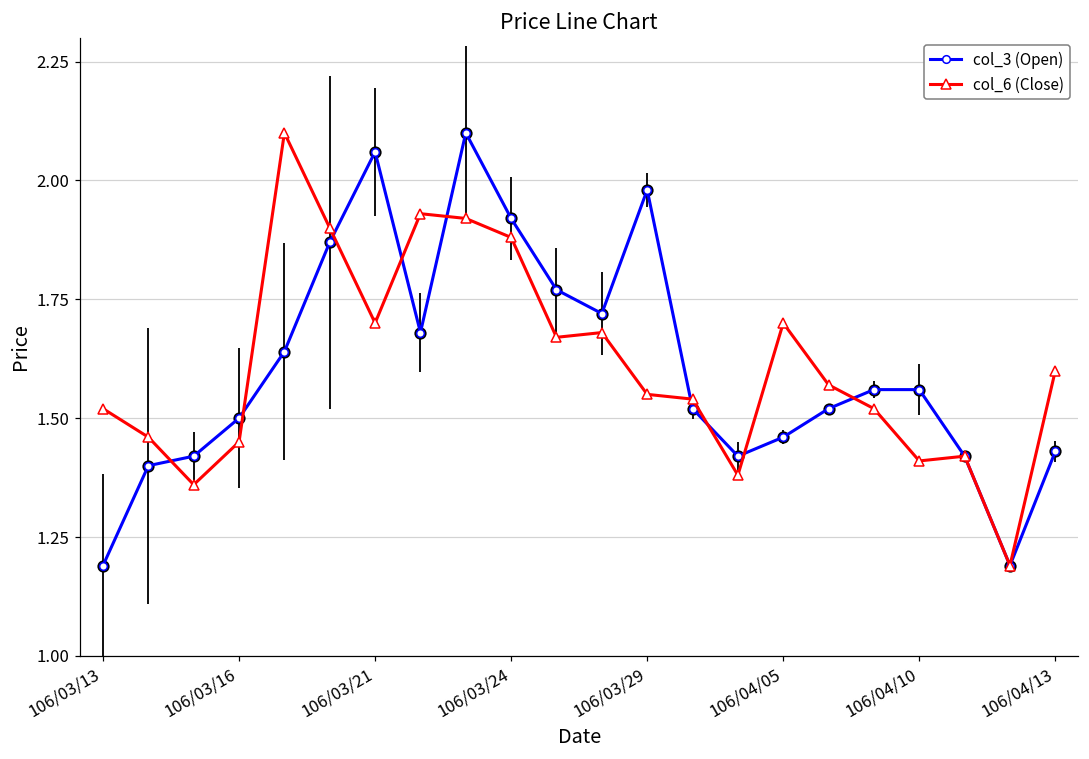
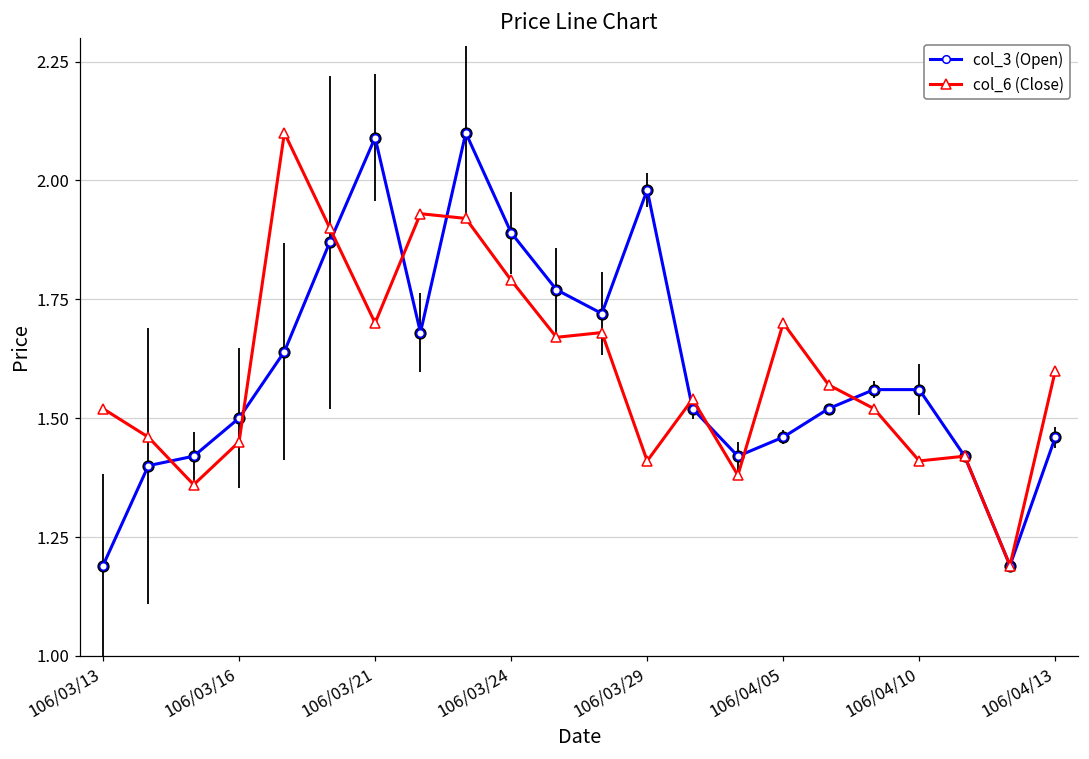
  {
    "col_3 (Open)": {
      "106/03/13": 1.19,
      "106/03/16": 1.50,
-     "106/03/21": 2.06,
-     "106/03/24": 1.92,
+     "106/03/21": 2.09,
+     "106/03/24": 1.89,
      "106/03/29": 1.98,
      "106/04/05": 1.46,
      "106/04/10": 1.56,
-     "106/04/13": 1.43
+     "106/04/13": 1.46
    },
    "col_6 (Close)": {
      "106/03/13": 1.52,
      "106/03/16": 1.45,
      "106/03/21": 1.70,
-     "106/03/24": 1.88,
-     "106/03/29": 1.55,
+     "106/03/24": 1.79,
+     "106/03/29": 1.41,
      "106/04/05": 1.70,
      "106/04/10": 1.41,
      "106/04/13": 1.60
    }
  }
